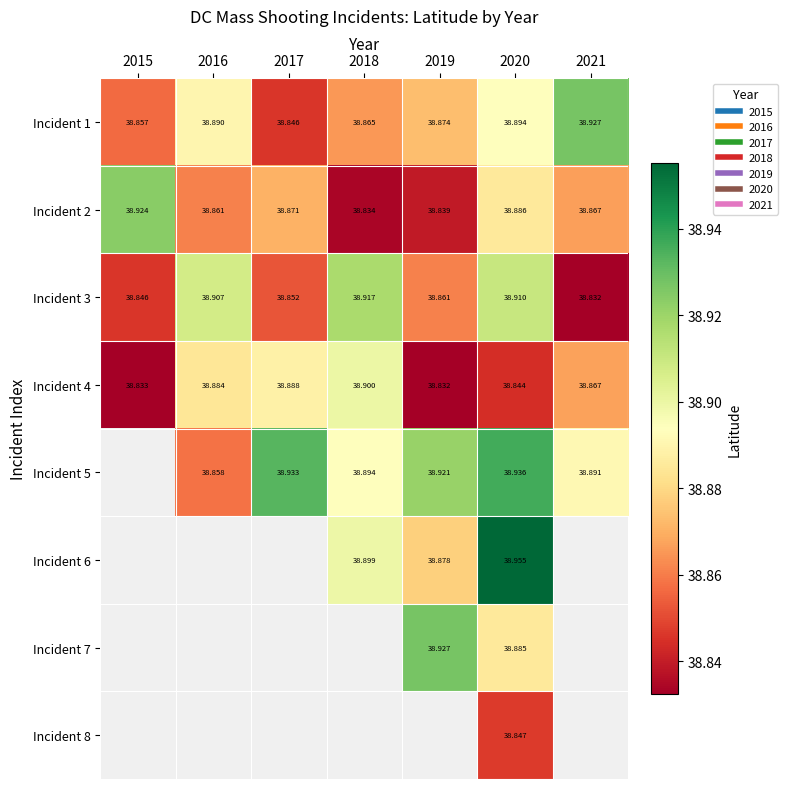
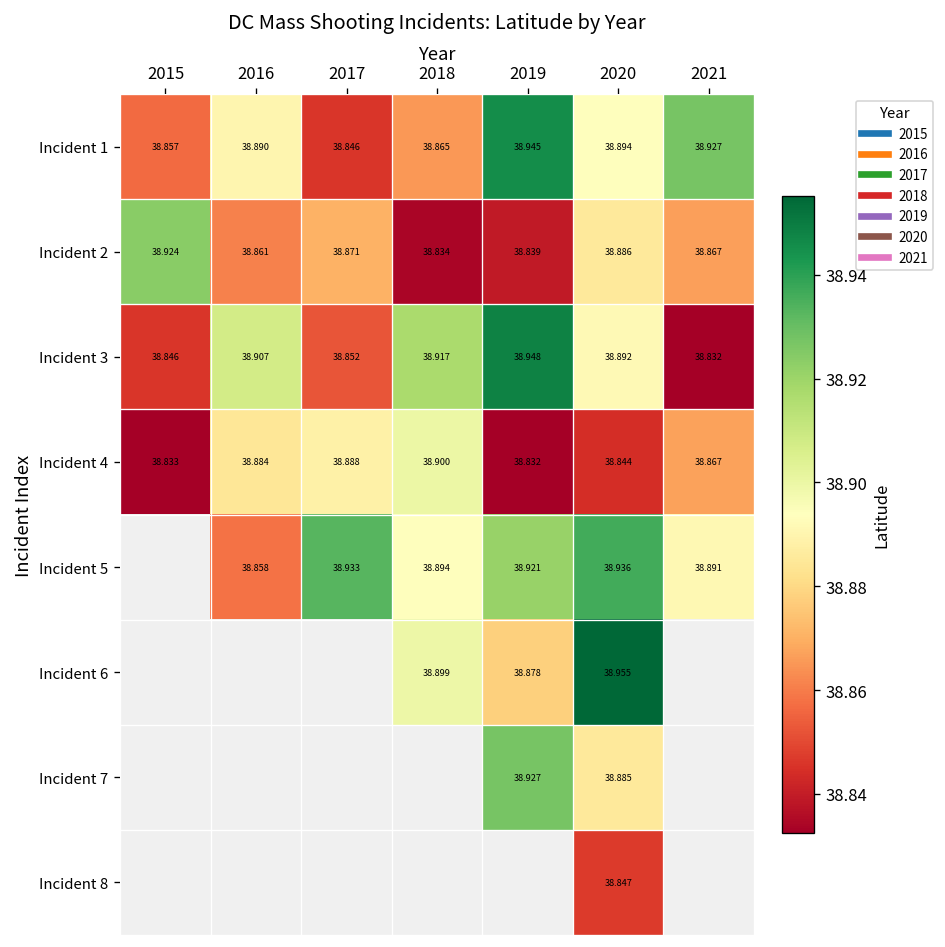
  {
    "Incident 1": {
      "2015": 38.857,
      "2016": 38.890,
      "2017": 38.846,
      "2018": 38.865,
-     "2019": 38.874,
+     "2019": 38.945,
      "2020": 38.894,
      "2021": 38.927
    },
    "Incident 2": {
      "2015": 38.924,
      "2016": 38.861,
      "2017": 38.871,
      "2018": 38.834,
      "2019": 38.839,
      "2020": 38.886,
      "2021": 38.867
    },
    "Incident 3": {
      "2015": 38.846,
      "2016": 38.907,
      "2017": 38.852,
      "2018": 38.917,
-     "2019": 38.861,
-     "2020": 38.910,
+     "2019": 38.948,
+     "2020": 38.892,
      "2021": 38.832
    },
    "Incident 4": {
      "2015": 38.833,
      "2016": 38.884,
      "2017": 38.888,
      "2018": 38.900,
      "2019": 38.832,
      "2020": 38.844,
      "2021": 38.867
    },
    "Incident 5": {
      "2016": 38.858,
      "2017": 38.933,
      "2018": 38.894,
      "2019": 38.921,
      "2020": 38.936,
      "2021": 38.891
    },
    "Incident 6": {
      "2018": 38.899,
      "2019": 38.878,
      "2020": 38.955
    },
    "Incident 7": {
      "2019": 38.927,
      "2020": 38.885
    },
    "Incident 8": {
      "2020": 38.847
    }
  }
